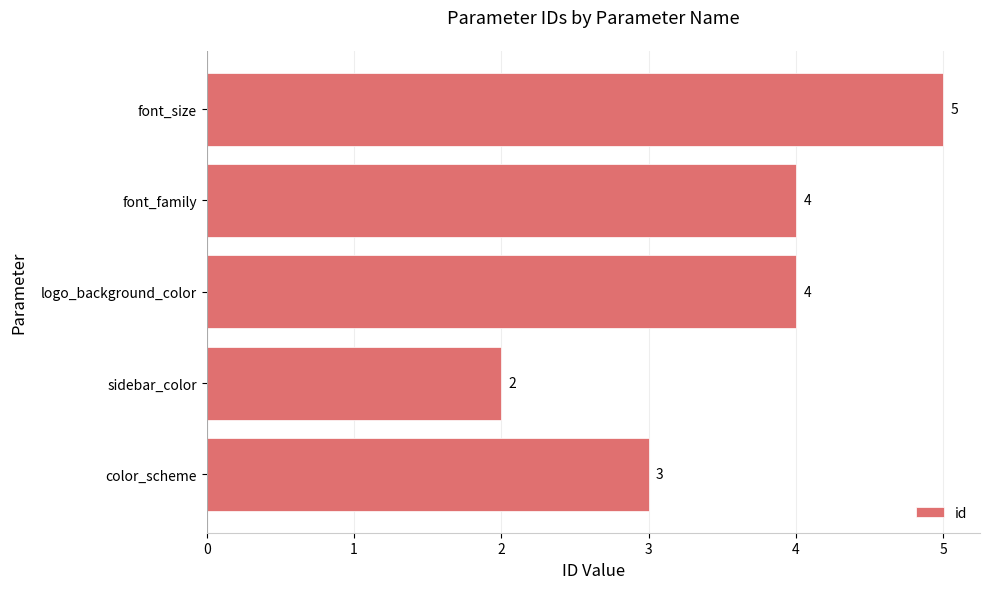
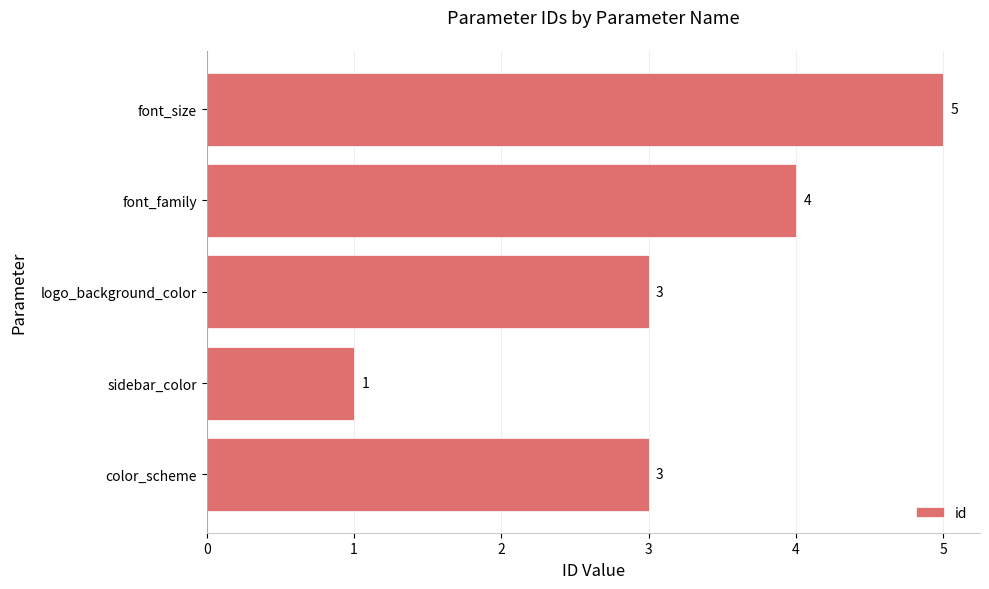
  {
    "font_size": 5,
    "font_family": 4,
-   "logo_background_color": 4,
-   "sidebar_color": 2,
+   "logo_background_color": 3,
+   "sidebar_color": 1,
    "color_scheme": 3
  }
